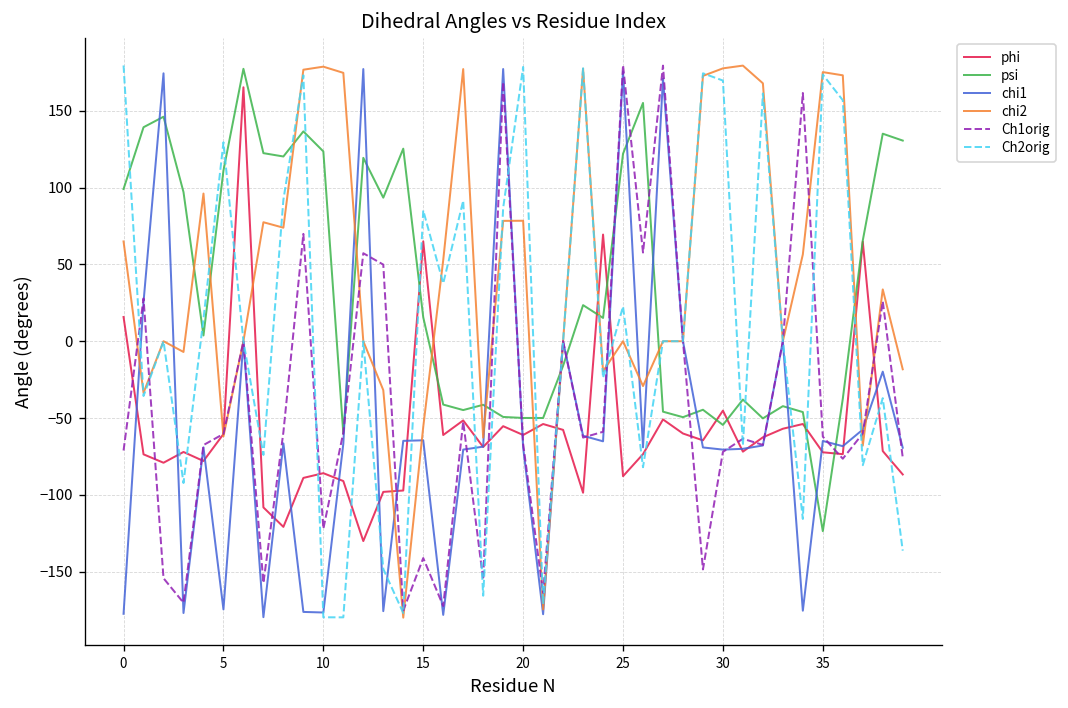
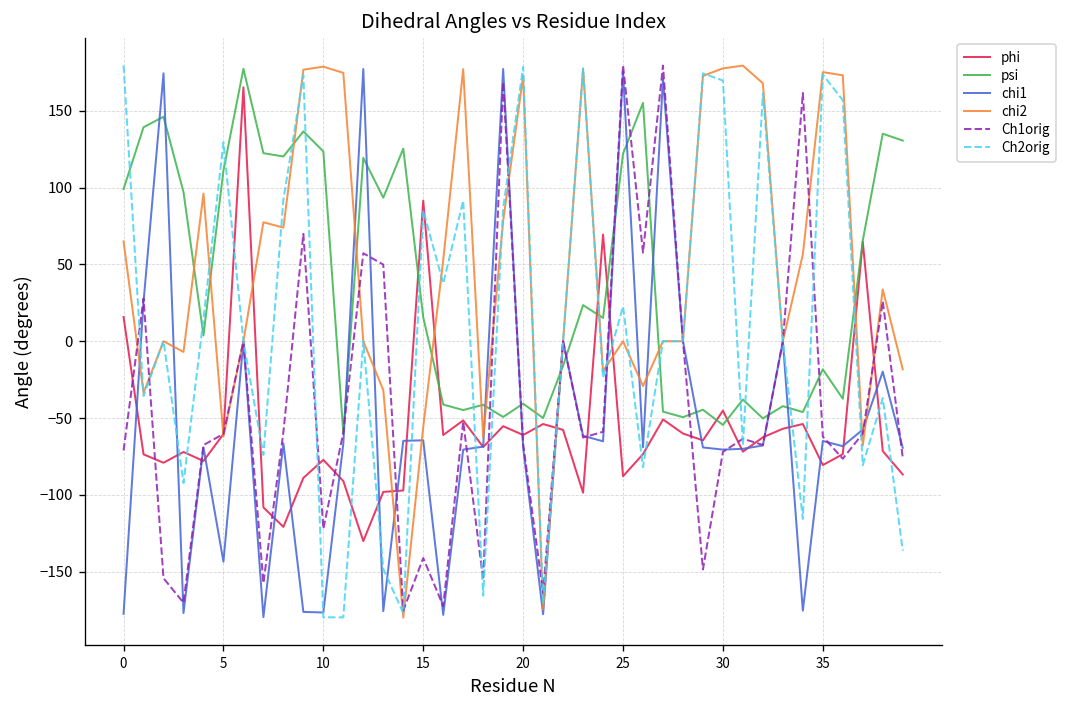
  {
    "phi": {
      "0": 16,
-     "10": -86,
-     "15": 65,
+     "10": -77,
+     "15": 91,
      "20": -61,
      "25": -88,
      "30": -45,
-     "35": -72
+     "35": -81
    },
    "psi": {
      "0": 99,
      "5": 111,
      "10": 123,
      "15": 16,
-     "20": -50,
+     "20": -41,
      "25": 122,
      "30": -54,
-     "35": -124
+     "35": -18
    },
    "chi1": {
      "0": -177,
-     "5": -174,
+     "5": -143,
      "10": -176,
      "15": -64,
      "20": -69,
      "25": 175,
      "35": -65
    },
    "chi2": {
      "0": 65,
      "10": 179,
      "15": -56,
-     "20": 78,
+     "20": 173,
      "25": 0,
      "30": 178
    },
    "Ch1orig": {
      "0": -71,
      "10": -122,
      "15": -141,
      "20": -67,
      "25": 180,
      "35": -62
    },
    "Ch2orig": {
      "0": 179,
      "5": 129,
      "10": -180,
      "15": 85,
      "20": 178,
      "25": 23,
      "30": 170
    }
  }
